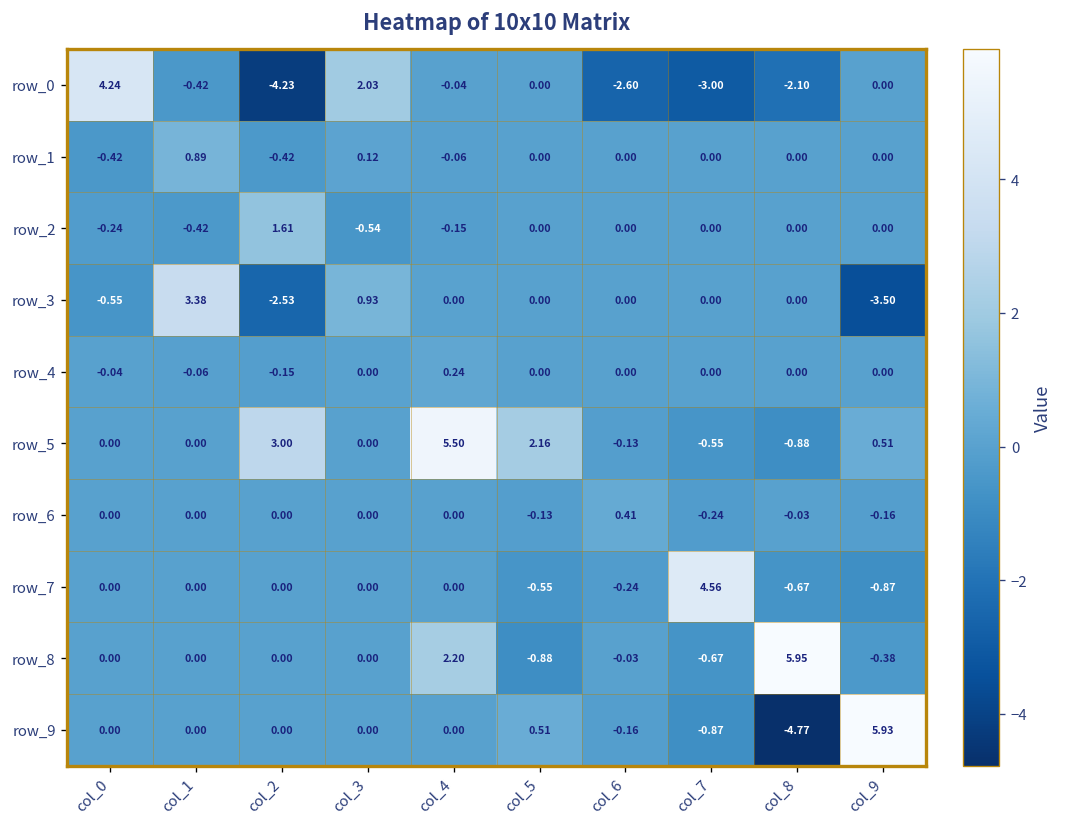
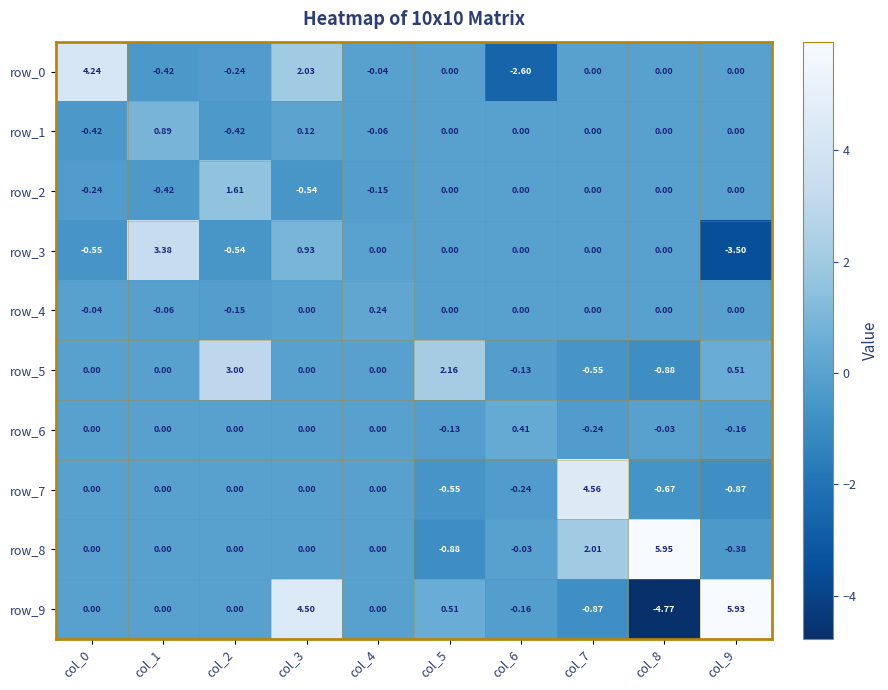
  {
    "row_0": {
      "col_0": 4.24,
      "col_1": -0.42,
-     "col_2": -4.23,
+     "col_2": -0.24,
      "col_3": 2.03,
      "col_4": -0.04,
      "col_5": 0.00,
      "col_6": -2.60,
-     "col_7": -3.00,
-     "col_8": -2.10,
+     "col_7": 0.00,
+     "col_8": 0.00,
      "col_9": 0.00
    },
    "row_1": {
      "col_0": -0.42,
      "col_1": 0.89,
      "col_2": -0.42,
      "col_3": 0.12,
      "col_4": -0.06,
      "col_5": 0.00,
      "col_6": 0.00,
      "col_7": 0.00,
      "col_8": 0.00,
      "col_9": 0.00
    },
    "row_2": {
      "col_0": -0.24,
      "col_1": -0.42,
      "col_2": 1.61,
      "col_3": -0.54,
      "col_4": -0.15,
      "col_5": 0.00,
      "col_6": 0.00,
      "col_7": 0.00,
      "col_8": 0.00,
      "col_9": 0.00
    },
    "row_3": {
      "col_0": -0.55,
      "col_1": 3.38,
-     "col_2": -2.53,
+     "col_2": -0.54,
      "col_3": 0.93,
      "col_4": 0.00,
      "col_5": 0.00,
      "col_6": 0.00,
      "col_7": 0.00,
      "col_8": 0.00,
      "col_9": -3.50
    },
    "row_4": {
      "col_0": -0.04,
      "col_1": -0.06,
      "col_2": -0.15,
      "col_3": 0.00,
      "col_4": 0.24,
      "col_5": 0.00,
      "col_6": 0.00,
      "col_7": 0.00,
      "col_8": 0.00,
      "col_9": 0.00
    },
    "row_5": {
      "col_0": 0.00,
      "col_1": 0.00,
      "col_2": 3.00,
      "col_3": 0.00,
-     "col_4": 5.50,
+     "col_4": 0.00,
      "col_5": 2.16,
      "col_6": -0.13,
      "col_7": -0.55,
      "col_8": -0.88,
      "col_9": 0.51
    },
    "row_6": {
      "col_0": 0.00,
      "col_1": 0.00,
      "col_2": 0.00,
      "col_3": 0.00,
      "col_4": 0.00,
      "col_5": -0.13,
      "col_6": 0.41,
      "col_7": -0.24,
      "col_8": -0.03,
      "col_9": -0.16
    },
    "row_7": {
      "col_0": 0.00,
      "col_1": 0.00,
      "col_2": 0.00,
      "col_3": 0.00,
      "col_4": 0.00,
      "col_5": -0.55,
      "col_6": -0.24,
      "col_7": 4.56,
      "col_8": -0.67,
      "col_9": -0.87
    },
    "row_8": {
      "col_0": 0.00,
      "col_1": 0.00,
      "col_2": 0.00,
      "col_3": 0.00,
-     "col_4": 2.20,
+     "col_4": 0.00,
      "col_5": -0.88,
      "col_6": -0.03,
-     "col_7": -0.67,
+     "col_7": 2.01,
      "col_8": 5.95,
      "col_9": -0.38
    },
    "row_9": {
      "col_0": 0.00,
      "col_1": 0.00,
      "col_2": 0.00,
-     "col_3": 0.00,
+     "col_3": 4.50,
      "col_4": 0.00,
      "col_5": 0.51,
      "col_6": -0.16,
      "col_7": -0.87,
      "col_8": -4.77,
      "col_9": 5.93
    }
  }
